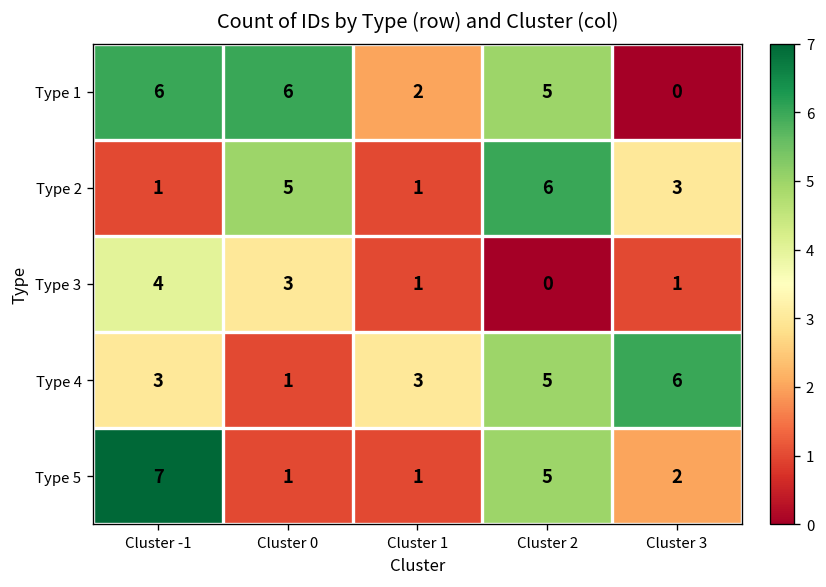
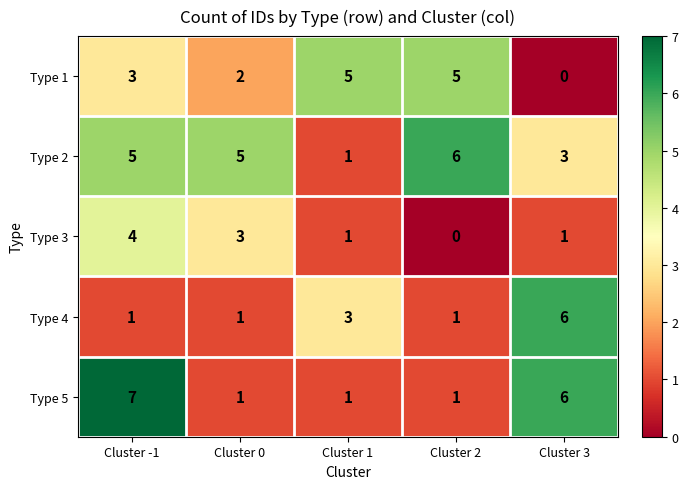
  {
    "Type 1": {
-     "Cluster -1": 6,
-     "Cluster 0": 6,
-     "Cluster 1": 2,
+     "Cluster -1": 3,
+     "Cluster 0": 2,
+     "Cluster 1": 5,
      "Cluster 2": 5,
      "Cluster 3": 0
    },
    "Type 2": {
-     "Cluster -1": 1,
+     "Cluster -1": 5,
      "Cluster 0": 5,
      "Cluster 1": 1,
      "Cluster 2": 6,
      "Cluster 3": 3
    },
    "Type 3": {
      "Cluster -1": 4,
      "Cluster 0": 3,
      "Cluster 1": 1,
      "Cluster 2": 0,
      "Cluster 3": 1
    },
    "Type 4": {
-     "Cluster -1": 3,
+     "Cluster -1": 1,
      "Cluster 0": 1,
      "Cluster 1": 3,
-     "Cluster 2": 5,
+     "Cluster 2": 1,
      "Cluster 3": 6
    },
    "Type 5": {
      "Cluster -1": 7,
      "Cluster 0": 1,
      "Cluster 1": 1,
-     "Cluster 2": 5,
-     "Cluster 3": 2
+     "Cluster 2": 1,
+     "Cluster 3": 6
    }
  }
